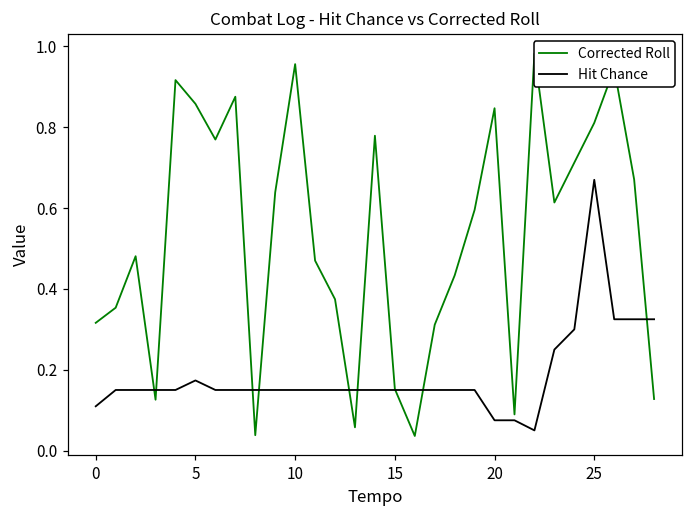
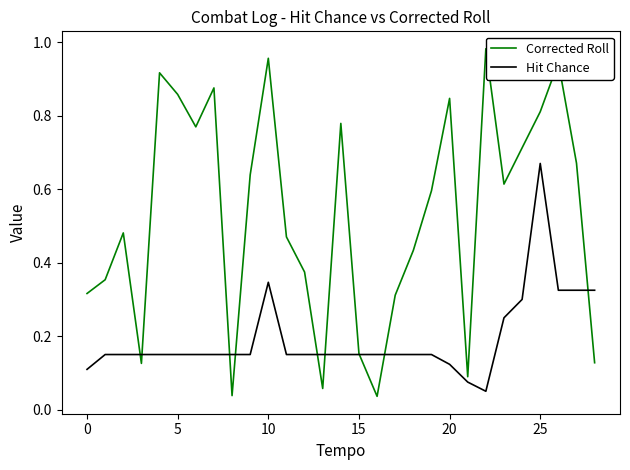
  {
    "Corrected Roll": {
      "0": 0.32,
      "5": 0.86,
      "10": 0.96,
      "20": 0.85,
      "25": 0.81
    },
    "Hit Chance": {
      "0": 0.11,
-     "5": 0.17,
-     "10": 0.15,
-     "20": 0.07,
+     "5": 0.15,
+     "10": 0.35,
+     "20": 0.12,
      "25": 0.67
    }
  }
